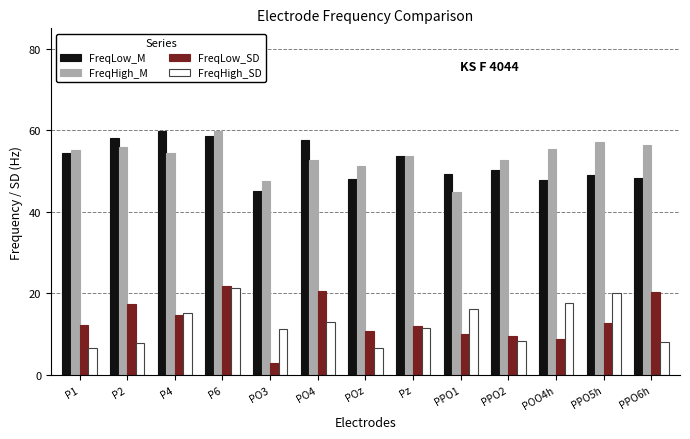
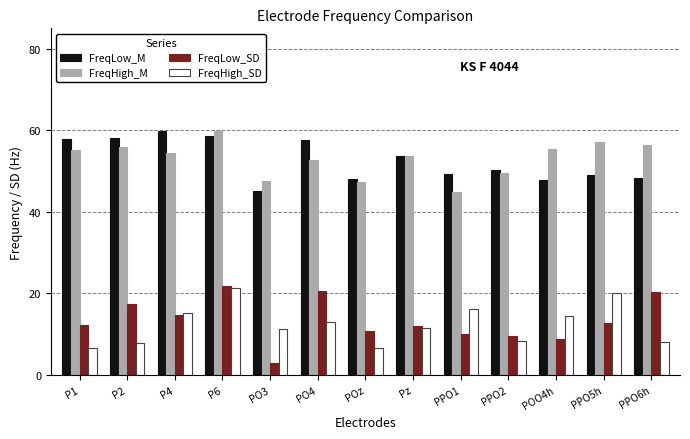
  {
    "FreqLow_M": {
-     "P1": 54,
+     "P1": 58,
      "P2": 58,
      "P4": 60,
      "P6": 59,
      "PO3": 45,
      "PO4": 58,
      "POz": 48,
      "Pz": 54,
      "PPO1": 49,
      "PPO2": 50,
      "POO4h": 48,
      "PPO5h": 49,
      "PPO6h": 48
    },
    "FreqHigh_M": {
      "P1": 55,
      "P2": 56,
      "P4": 54,
      "P6": 60,
      "PO3": 47,
      "PO4": 53,
-     "POz": 51,
+     "POz": 47,
      "Pz": 54,
      "PPO1": 45,
-     "PPO2": 53,
+     "PPO2": 50,
      "POO4h": 56,
      "PPO5h": 57,
      "PPO6h": 56
    },
    "FreqLow_SD": {
      "P1": 12,
      "P2": 17,
      "P4": 15,
      "P6": 22,
      "PO3": 3,
      "PO4": 21,
      "POz": 11,
      "Pz": 12,
      "PPO1": 10,
      "PPO2": 10,
      "POO4h": 9,
      "PPO5h": 13,
      "PPO6h": 20
    },
    "FreqHigh_SD": {
      "P1": 7,
      "P2": 8,
      "P4": 15,
      "P6": 21,
      "PO3": 11,
      "PO4": 13,
      "POz": 7,
      "Pz": 12,
      "PPO1": 16,
      "PPO2": 8,
-     "POO4h": 18,
+     "POO4h": 15,
      "PPO5h": 20,
      "PPO6h": 8
    }
  }
